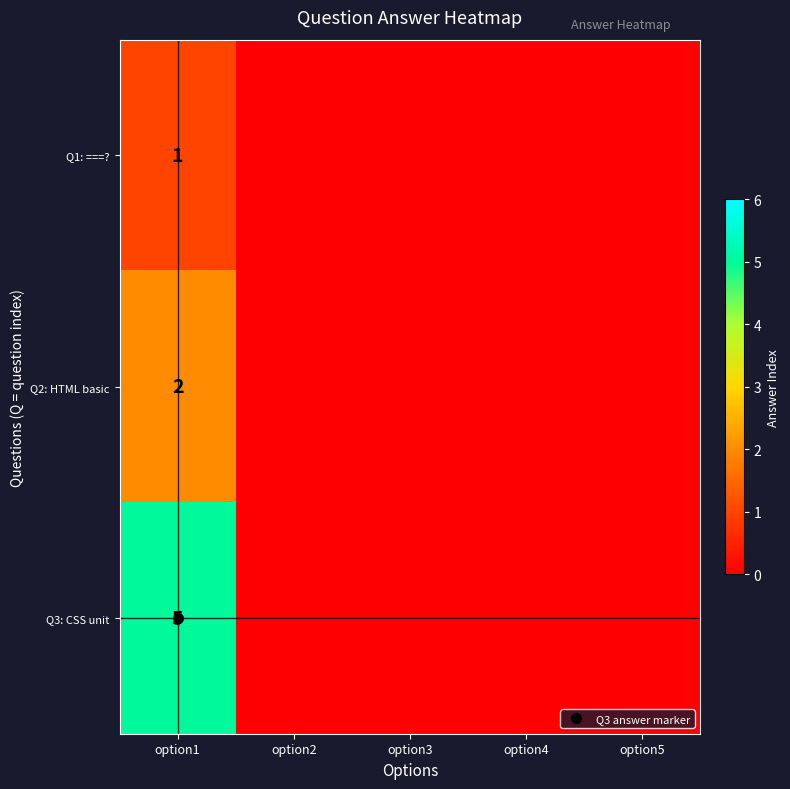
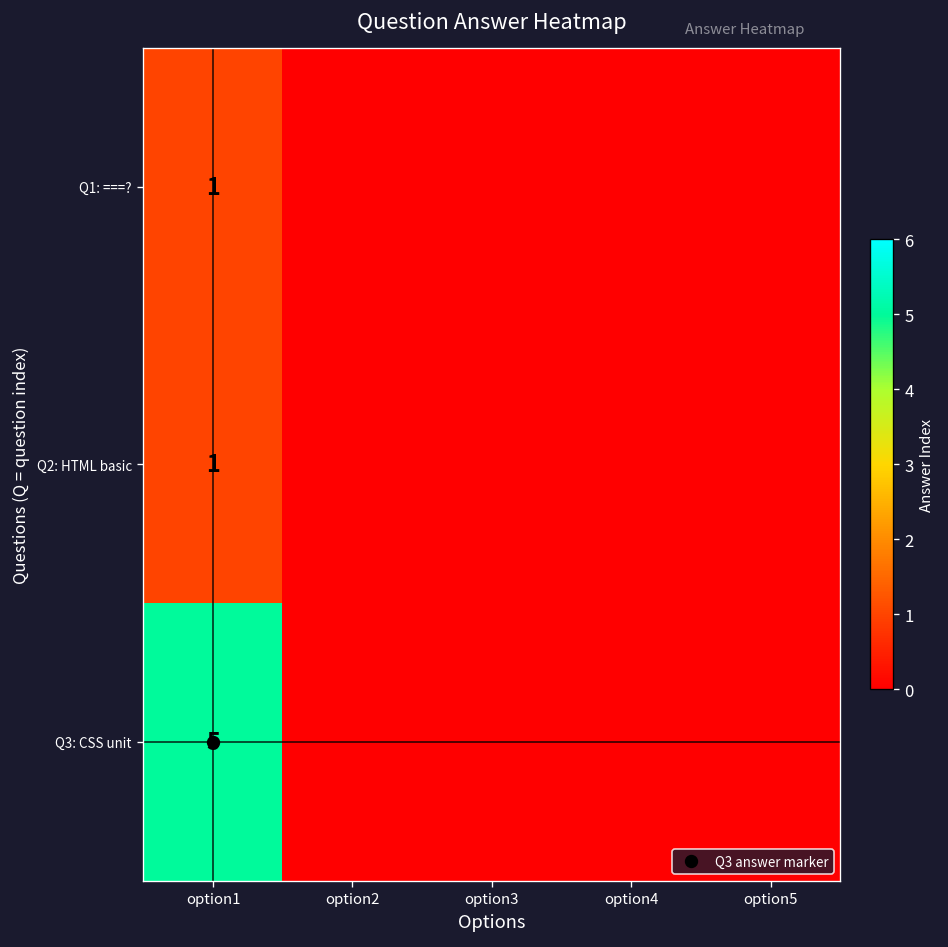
  {
    "Q1: ===?": {
      "option1": 1
    },
    "Q2: HTML basic": {
-     "option1": 2
+     "option1": 1
    }
  }
